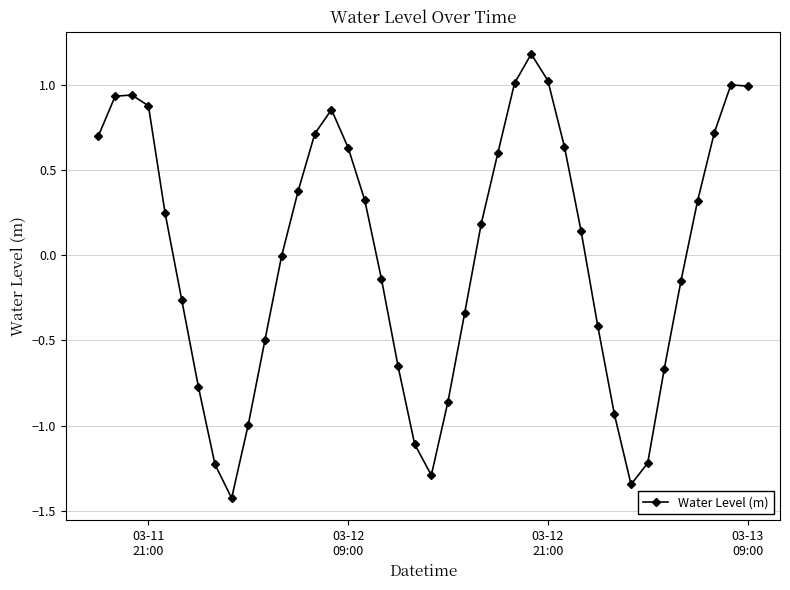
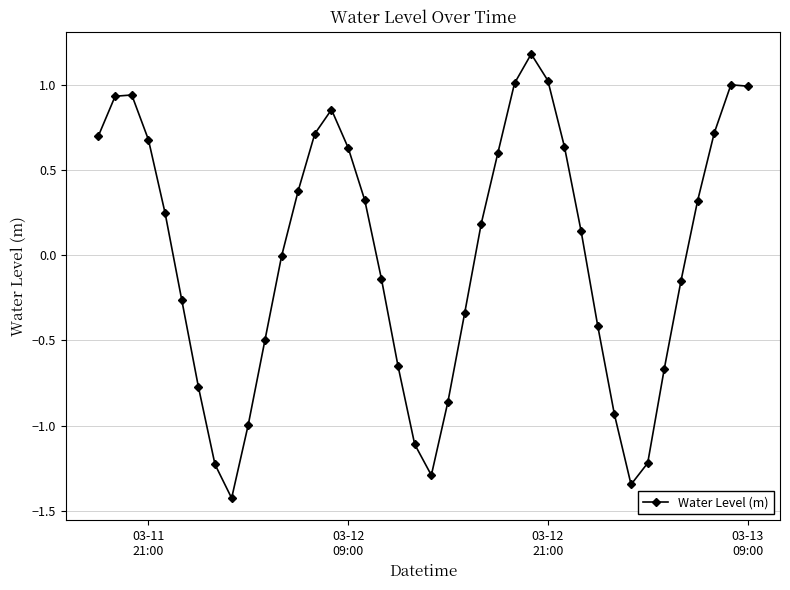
  {
-   "03-11 21:00": 0.88,
+   "03-11 21:00": 0.68,
    "03-12 09:00": 0.63,
    "03-12 21:00": 1.02,
    "03-13 09:00": 0.99
  }
